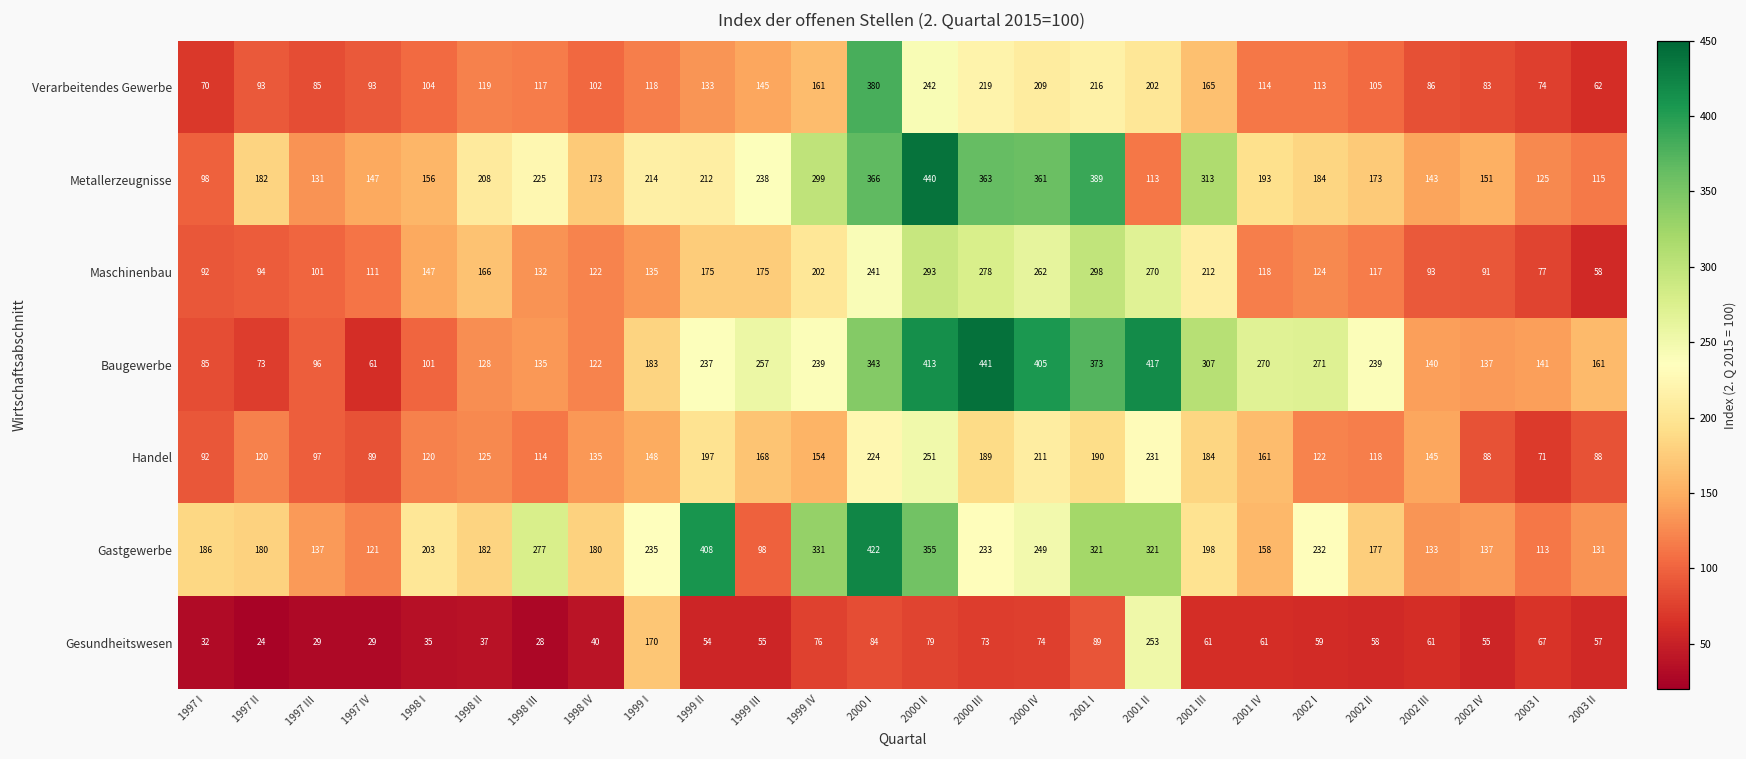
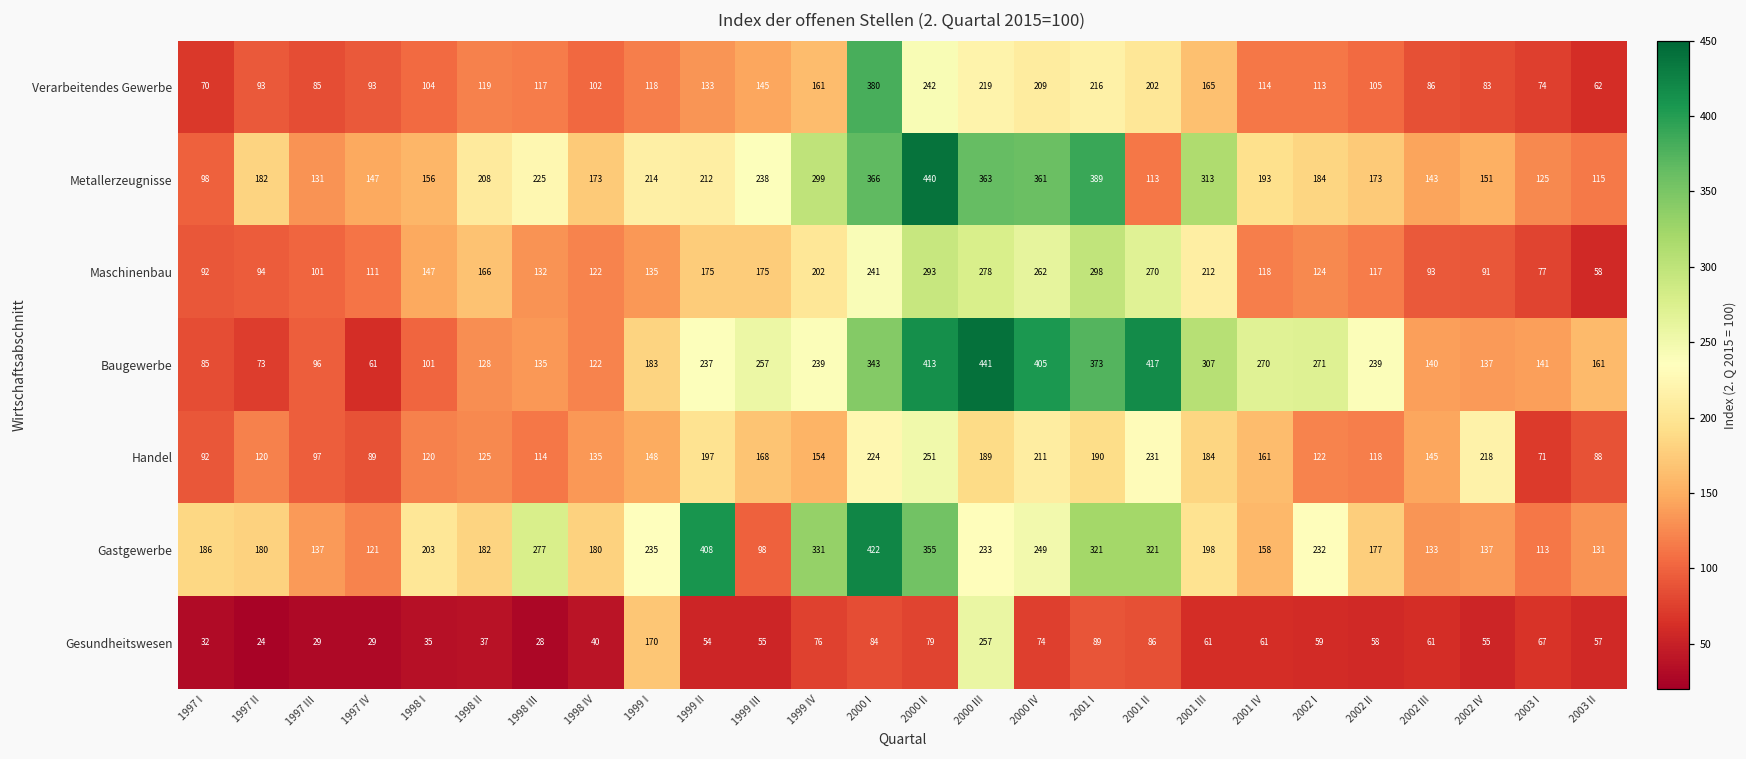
  {
    "Verarbeitendes Gewerbe": {
      "1997 I": 70,
      "1997 II": 93,
      "1997 III": 85,
      "1997 IV": 93,
      "1998 I": 104,
      "1998 II": 119,
      "1998 III": 117,
      "1998 IV": 102,
      "1999 I": 118,
      "1999 II": 133,
      "1999 III": 145,
      "1999 IV": 161,
      "2000 I": 380,
      "2000 II": 242,
      "2000 III": 219,
      "2000 IV": 209,
      "2001 I": 216,
      "2001 II": 202,
      "2001 III": 165,
      "2001 IV": 114,
      "2002 I": 113,
      "2002 II": 105,
      "2002 III": 86,
      "2002 IV": 83,
      "2003 I": 74,
      "2003 II": 62
    },
    "Metallerzeugnisse": {
      "1997 I": 98,
      "1997 II": 182,
      "1997 III": 131,
      "1997 IV": 147,
      "1998 I": 156,
      "1998 II": 208,
      "1998 III": 225,
      "1998 IV": 173,
      "1999 I": 214,
      "1999 II": 212,
      "1999 III": 238,
      "1999 IV": 299,
      "2000 I": 366,
      "2000 II": 440,
      "2000 III": 363,
      "2000 IV": 361,
      "2001 I": 389,
      "2001 II": 113,
      "2001 III": 313,
      "2001 IV": 193,
      "2002 I": 184,
      "2002 II": 173,
      "2002 III": 143,
      "2002 IV": 151,
      "2003 I": 125,
      "2003 II": 115
    },
    "Maschinenbau": {
      "1997 I": 92,
      "1997 II": 94,
      "1997 III": 101,
      "1997 IV": 111,
      "1998 I": 147,
      "1998 II": 166,
      "1998 III": 132,
      "1998 IV": 122,
      "1999 I": 135,
      "1999 II": 175,
      "1999 III": 175,
      "1999 IV": 202,
      "2000 I": 241,
      "2000 II": 293,
      "2000 III": 278,
      "2000 IV": 262,
      "2001 I": 298,
      "2001 II": 270,
      "2001 III": 212,
      "2001 IV": 118,
      "2002 I": 124,
      "2002 II": 117,
      "2002 III": 93,
      "2002 IV": 91,
      "2003 I": 77,
      "2003 II": 58
    },
    "Baugewerbe": {
      "1997 I": 85,
      "1997 II": 73,
      "1997 III": 96,
      "1997 IV": 61,
      "1998 I": 101,
      "1998 II": 128,
      "1998 III": 135,
      "1998 IV": 122,
      "1999 I": 183,
      "1999 II": 237,
      "1999 III": 257,
      "1999 IV": 239,
      "2000 I": 343,
      "2000 II": 413,
      "2000 III": 441,
      "2000 IV": 405,
      "2001 I": 373,
      "2001 II": 417,
      "2001 III": 307,
      "2001 IV": 270,
      "2002 I": 271,
      "2002 II": 239,
      "2002 III": 140,
      "2002 IV": 137,
      "2003 I": 141,
      "2003 II": 161
    },
    "Handel": {
      "1997 I": 92,
      "1997 II": 120,
      "1997 III": 97,
      "1997 IV": 89,
      "1998 I": 120,
      "1998 II": 125,
      "1998 III": 114,
      "1998 IV": 135,
      "1999 I": 148,
      "1999 II": 197,
      "1999 III": 168,
      "1999 IV": 154,
      "2000 I": 224,
      "2000 II": 251,
      "2000 III": 189,
      "2000 IV": 211,
      "2001 I": 190,
      "2001 II": 231,
      "2001 III": 184,
      "2001 IV": 161,
      "2002 I": 122,
      "2002 II": 118,
      "2002 III": 145,
-     "2002 IV": 88,
+     "2002 IV": 218,
      "2003 I": 71,
      "2003 II": 88
    },
    "Gastgewerbe": {
      "1997 I": 186,
      "1997 II": 180,
      "1997 III": 137,
      "1997 IV": 121,
      "1998 I": 203,
      "1998 II": 182,
      "1998 III": 277,
      "1998 IV": 180,
      "1999 I": 235,
      "1999 II": 408,
      "1999 III": 98,
      "1999 IV": 331,
      "2000 I": 422,
      "2000 II": 355,
      "2000 III": 233,
      "2000 IV": 249,
      "2001 I": 321,
      "2001 II": 321,
      "2001 III": 198,
      "2001 IV": 158,
      "2002 I": 232,
      "2002 II": 177,
      "2002 III": 133,
      "2002 IV": 137,
      "2003 I": 113,
      "2003 II": 131
    },
    "Gesundheitswesen": {
      "1997 I": 32,
      "1997 II": 24,
      "1997 III": 29,
      "1997 IV": 29,
      "1998 I": 35,
      "1998 II": 37,
      "1998 III": 28,
      "1998 IV": 40,
      "1999 I": 170,
      "1999 II": 54,
      "1999 III": 55,
      "1999 IV": 76,
      "2000 I": 84,
      "2000 II": 79,
-     "2000 III": 73,
+     "2000 III": 257,
      "2000 IV": 74,
      "2001 I": 89,
-     "2001 II": 253,
+     "2001 II": 86,
      "2001 III": 61,
      "2001 IV": 61,
      "2002 I": 59,
      "2002 II": 58,
      "2002 III": 61,
      "2002 IV": 55,
      "2003 I": 67,
      "2003 II": 57
    }
  }
